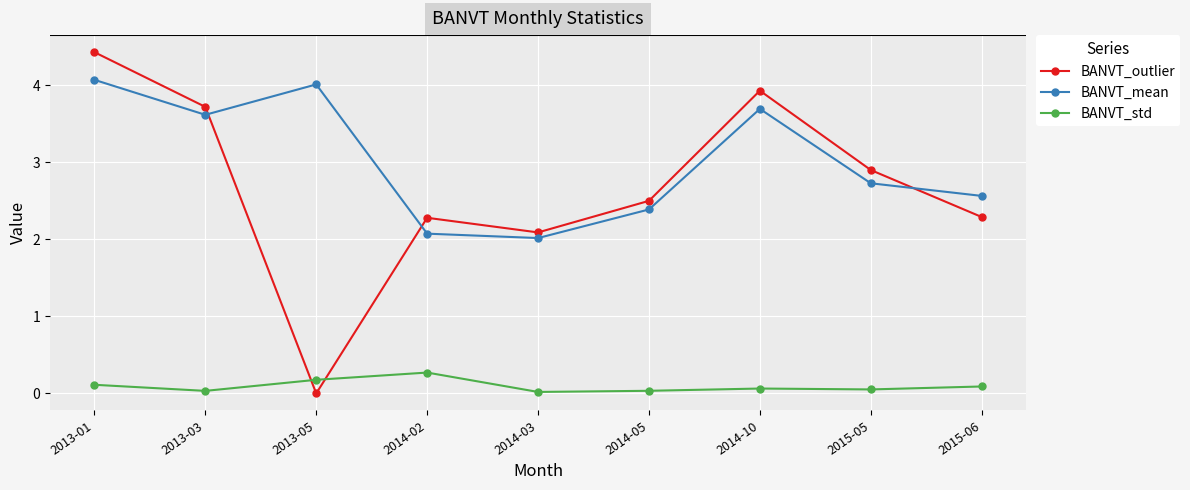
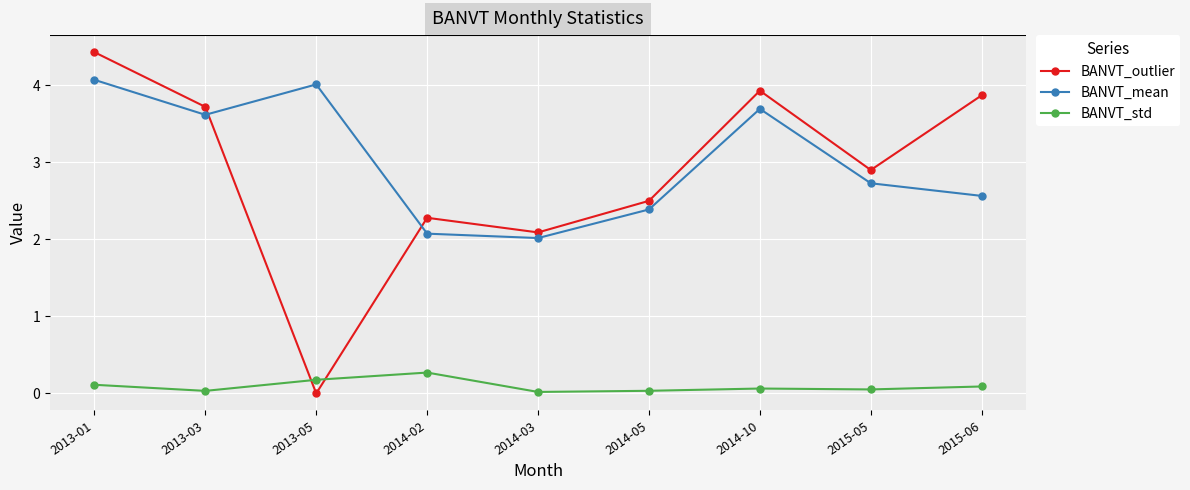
  {
    "BANVT_outlier": {
      "2013-01": 4.4,
      "2013-03": 3.7,
      "2013-05": 0.0,
      "2014-02": 2.3,
      "2014-03": 2.1,
      "2014-05": 2.5,
      "2014-10": 3.9,
      "2015-05": 2.9,
-     "2015-06": 2.3
+     "2015-06": 3.9
    },
    "BANVT_mean": {
      "2013-01": 4.1,
      "2013-03": 3.6,
      "2013-05": 4.0,
      "2014-02": 2.1,
      "2014-03": 2.0,
      "2014-05": 2.4,
      "2014-10": 3.7,
      "2015-05": 2.7,
      "2015-06": 2.6
    },
    "BANVT_std": {
      "2013-01": 0.1,
      "2013-03": 0.0,
      "2013-05": 0.2,
      "2014-02": 0.3,
      "2014-03": 0.0,
      "2014-05": 0.0,
      "2014-10": 0.1,
      "2015-05": 0.1,
      "2015-06": 0.1
    }
  }
